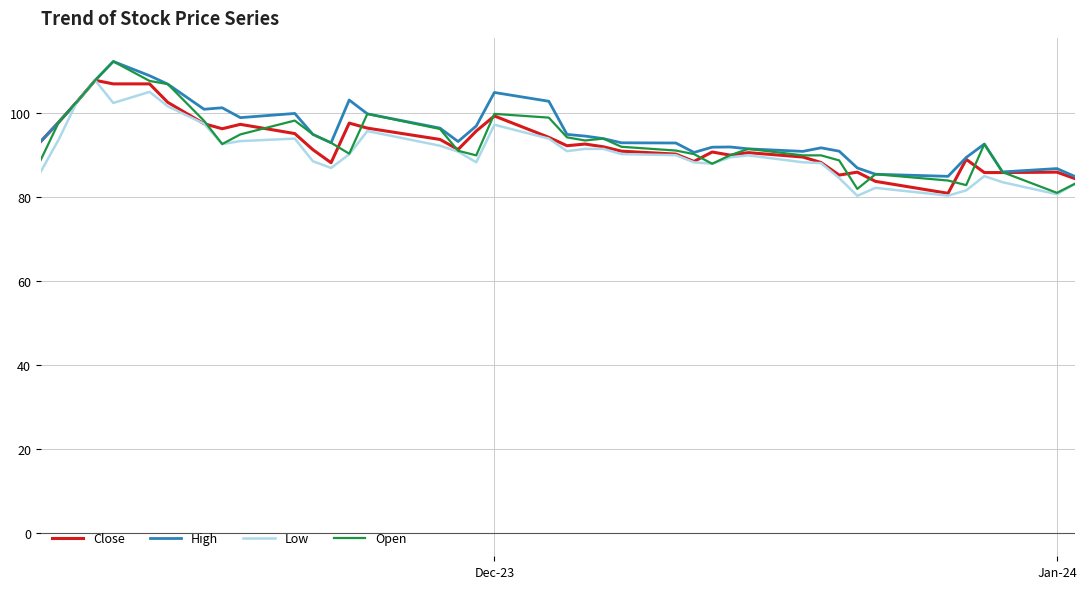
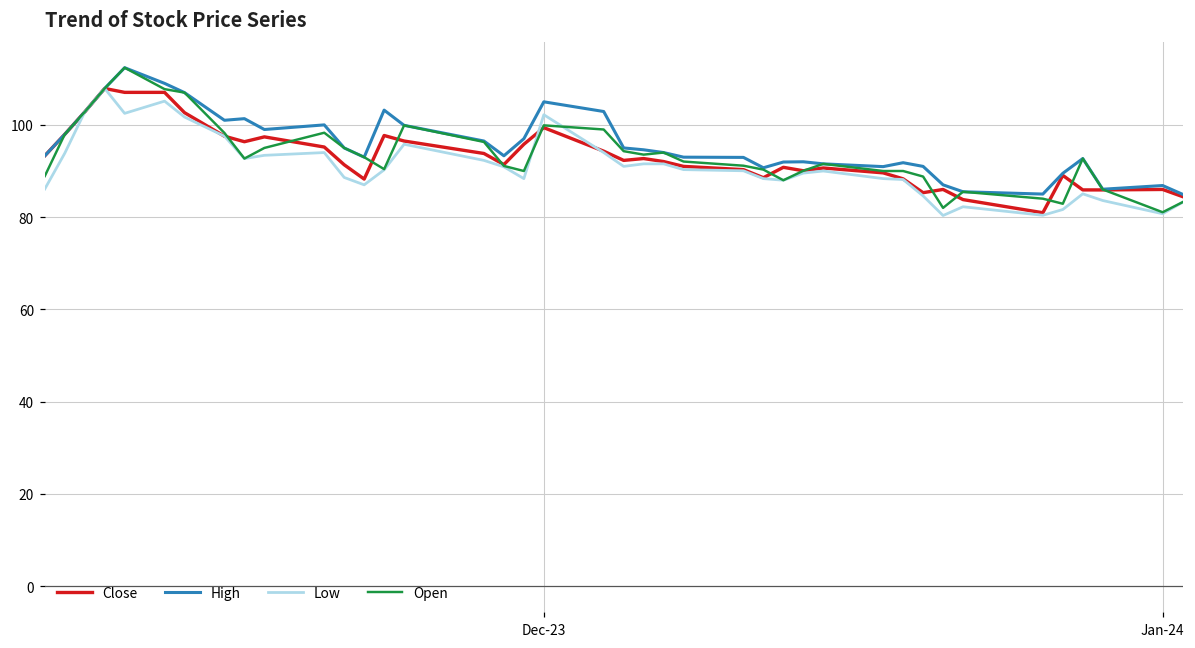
  {
    "Close": {
      "Jan-24": 86
    },
    "High": {
      "Dec-23": 105,
      "Jan-24": 87
    },
    "Low": {
-     "Dec-23": 97
+     "Dec-23": 102
    }
  }
